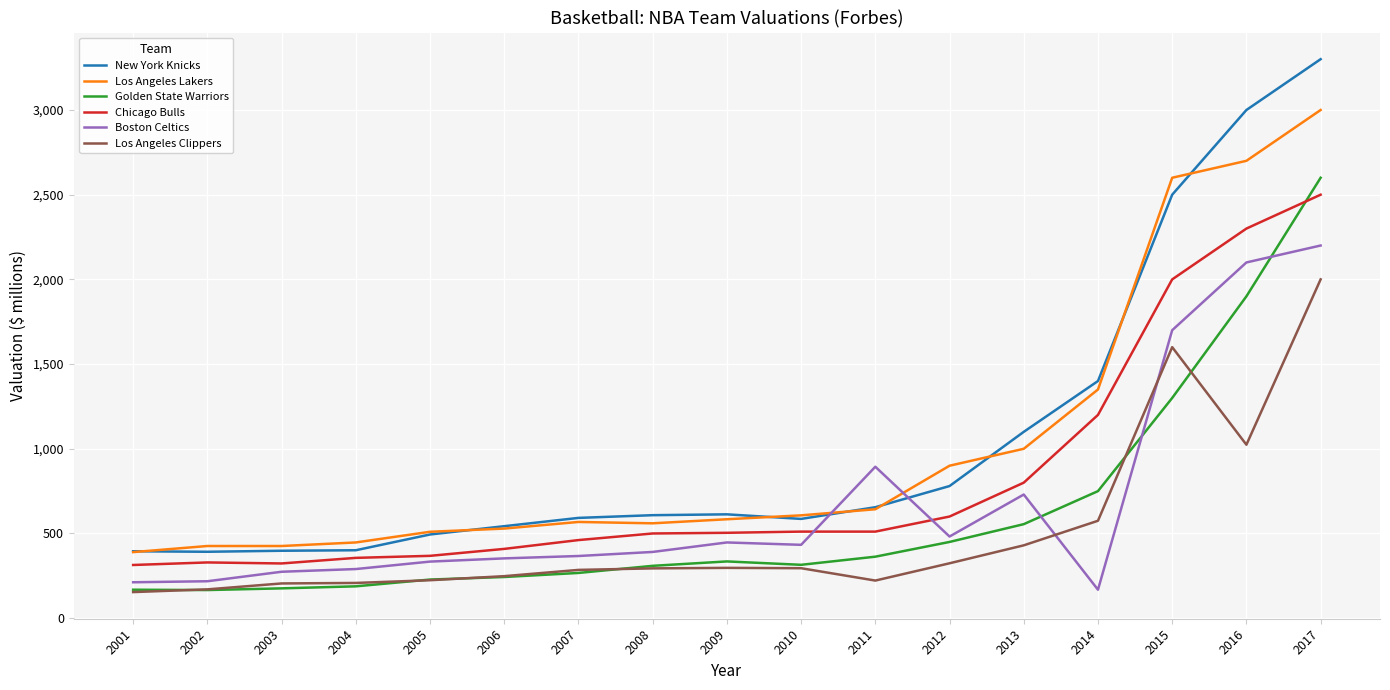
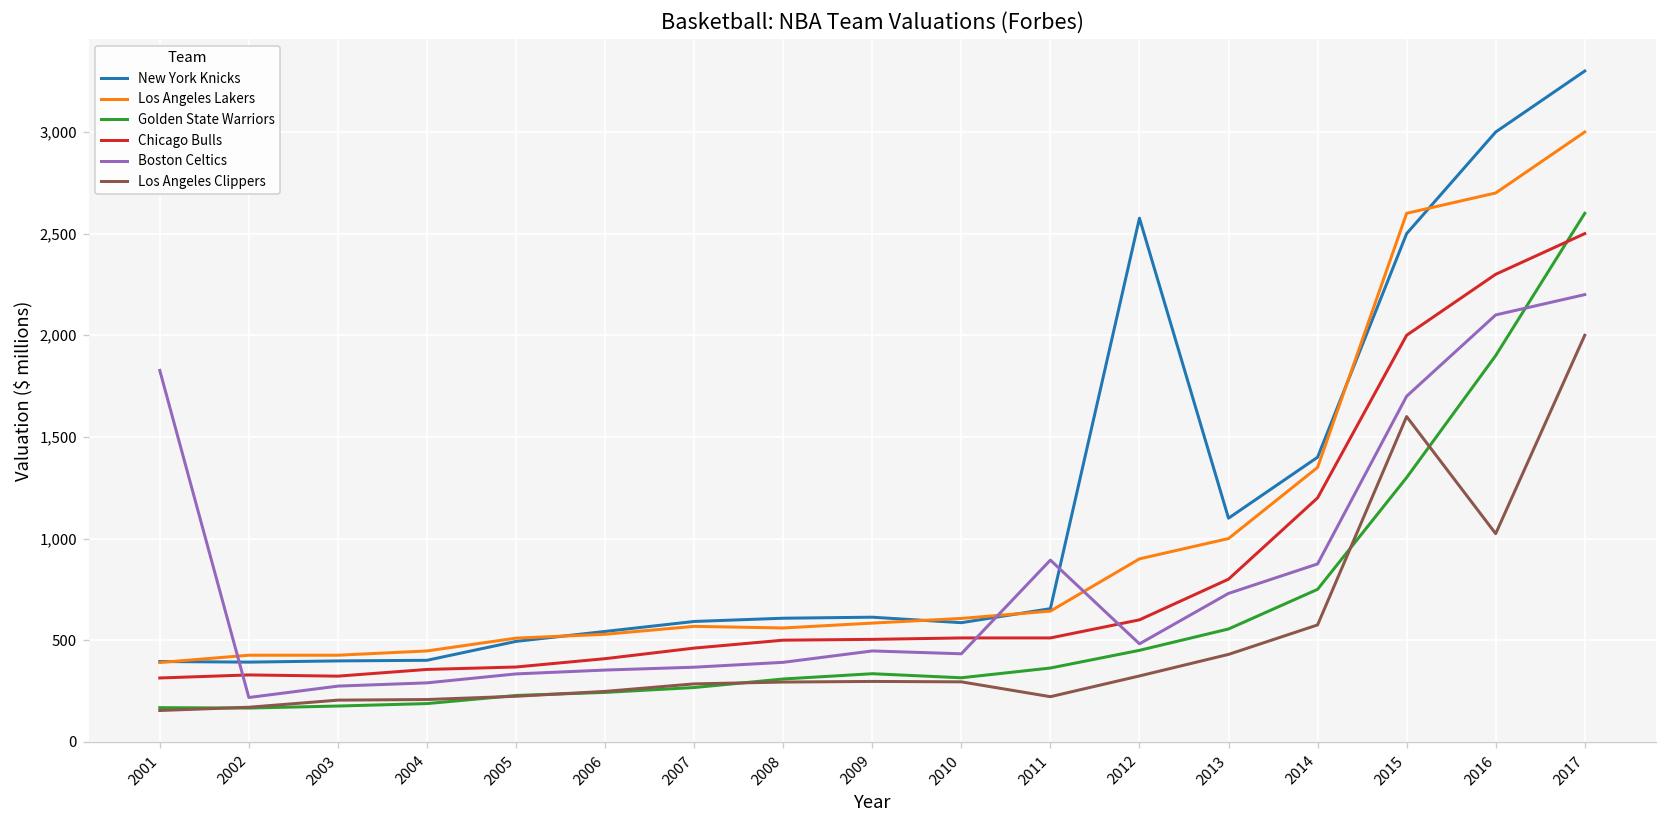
  {
    "New York Knicks": {
      "2002": "390",
      "2003": "400",
      "2004": "400",
      "2005": "490",
      "2007": "590",
      "2008": "610",
      "2009": "610",
      "2010": "590",
-     "2012": "780",
+     "2012": "2,580",
      "2013": "1,100",
      "2014": "1,400",
      "2015": "2,500",
      "2016": "3,000",
      "2017": "3,300"
    },
    "Los Angeles Lakers": {
      "2002": "430",
      "2003": "430",
      "2004": "450",
      "2005": "510",
      "2007": "570",
      "2008": "560",
      "2009": "580",
      "2010": "610",
      "2012": "900",
      "2013": "1,000",
      "2014": "1,350",
      "2015": "2,600",
      "2016": "2,700",
      "2017": "3,000"
    },
    "Golden State Warriors": {
      "2003": "180",
      "2004": "190",
      "2007": "270",
      "2008": "310",
      "2009": "340",
      "2010": "320",
      "2011": "360",
      "2012": "450",
      "2013": "560",
      "2014": "750",
      "2015": "1,300",
      "2016": "1,900",
      "2017": "2,600"
    },
    "Chicago Bulls": {
      "2001": "310",
      "2002": "330",
      "2003": "320",
      "2004": "360",
      "2005": "370",
      "2006": "410",
      "2007": "460",
      "2008": "500",
      "2009": "500",
      "2010": "510",
      "2011": "510",
      "2012": "600",
      "2013": "800",
      "2014": "1,200",
      "2015": "2,000",
      "2016": "2,300",
      "2017": "2,500"
    },
    "Boston Celtics": {
-     "2001": "210",
+     "2001": "1,830",
      "2002": "220",
      "2003": "270",
      "2004": "290",
      "2005": "330",
      "2006": "350",
      "2007": "370",
      "2008": "390",
      "2009": "450",
      "2010": "430",
      "2011": "890",
      "2012": "480",
      "2013": "730",
-     "2014": "170",
+     "2014": "880",
      "2015": "1,700",
      "2016": "2,100",
      "2017": "2,200"
    },
    "Los Angeles Clippers": {
      "2003": "210",
      "2004": "210",
      "2007": "290",
      "2008": "290",
      "2009": "300",
      "2010": "300",
      "2011": "220",
      "2012": "320",
      "2013": "430",
      "2014": "580",
      "2015": "1,600",
      "2016": "1,020",
      "2017": "2,000"
    }
  }
